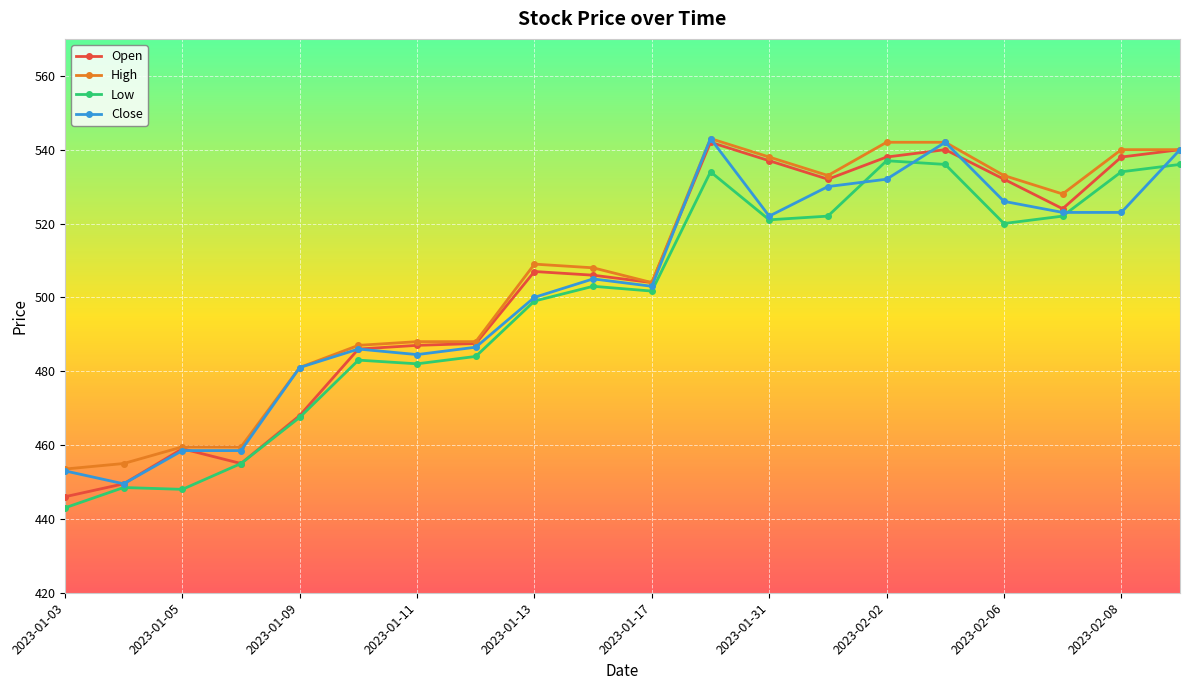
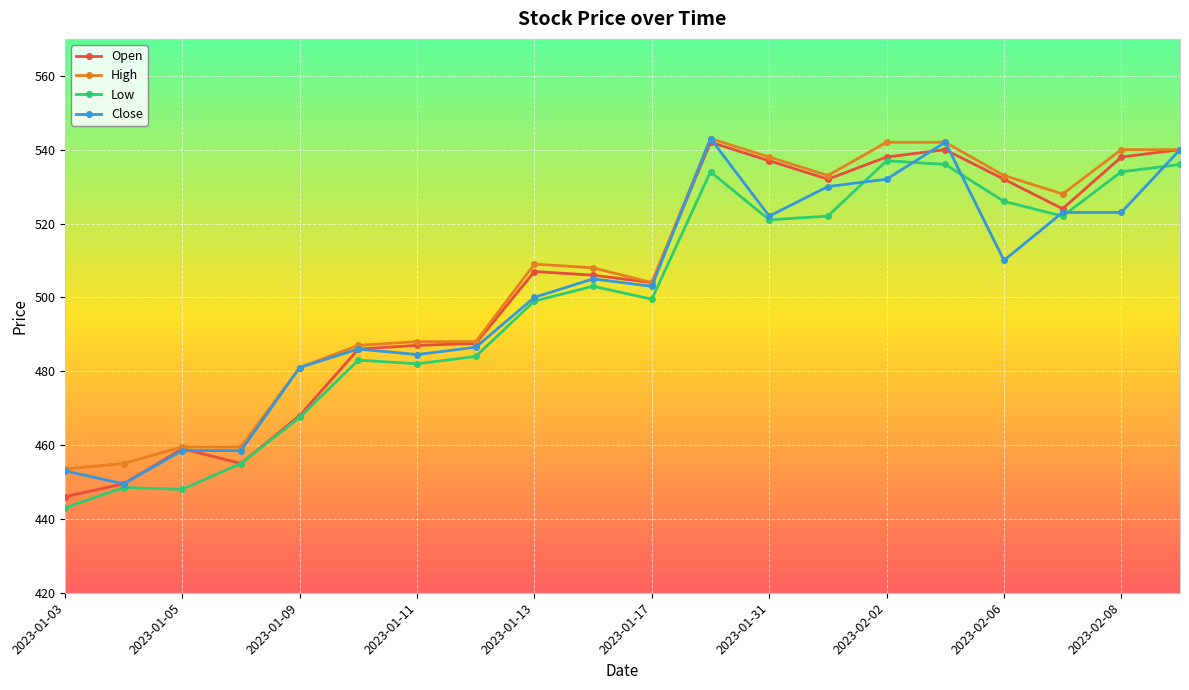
  {
    "Low": {
      "2023-01-03": 443,
      "2023-01-05": 448,
      "2023-01-11": 482,
      "2023-01-13": 499,
-     "2023-01-17": 502,
+     "2023-01-17": 500,
      "2023-01-31": 521,
      "2023-02-02": 537,
-     "2023-02-06": 520,
+     "2023-02-06": 526,
      "2023-02-08": 534
    },
    "Close": {
      "2023-01-11": 485,
      "2023-01-13": 500,
      "2023-01-17": 503,
      "2023-01-31": 522,
      "2023-02-02": 532,
-     "2023-02-06": 526,
+     "2023-02-06": 510,
      "2023-02-08": 523
    }
  }
